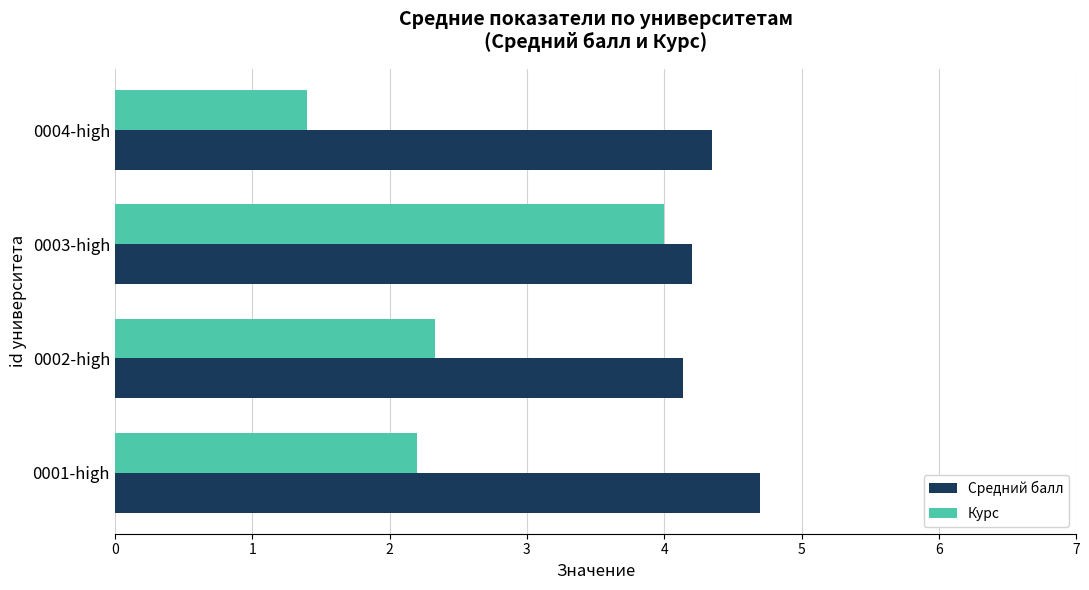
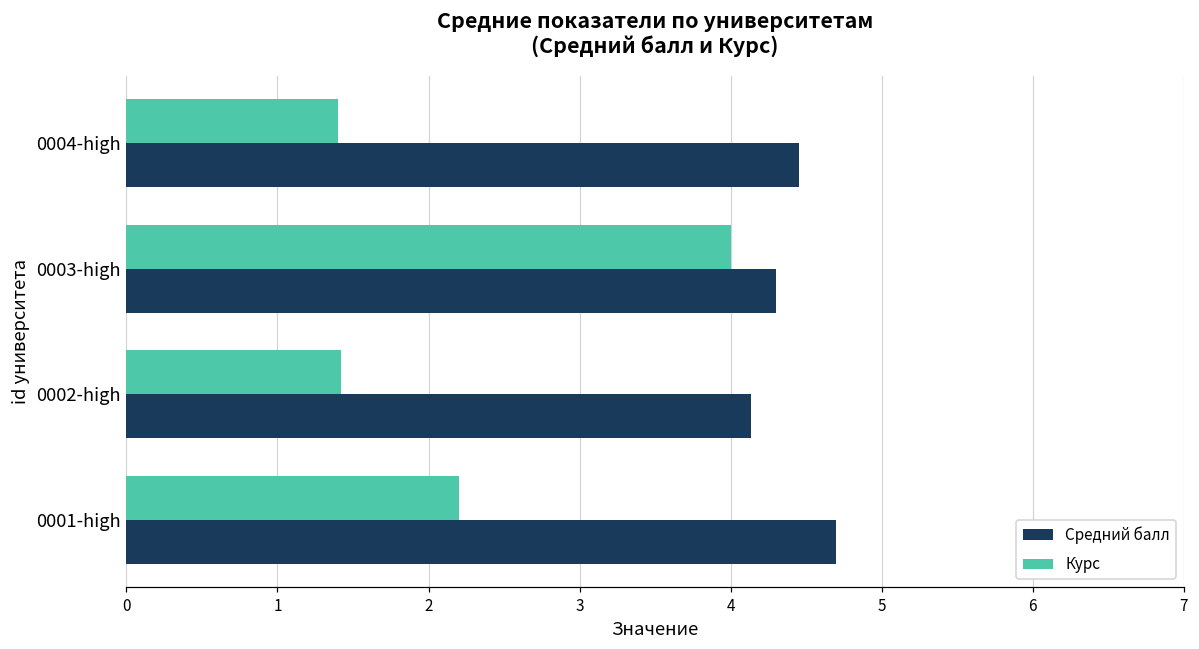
  {
    "Средний балл": {
-     "0004-high": 4.35,
-     "0003-high": 4.2,
+     "0004-high": 4.45,
+     "0003-high": 4.3,
      "0002-high": 4.14,
      "0001-high": 4.70
    },
    "Курс": {
      "0004-high": 1.40,
      "0003-high": 4.00,
-     "0002-high": 2.33,
+     "0002-high": 1.42,
      "0001-high": 2.20
    }
  }
